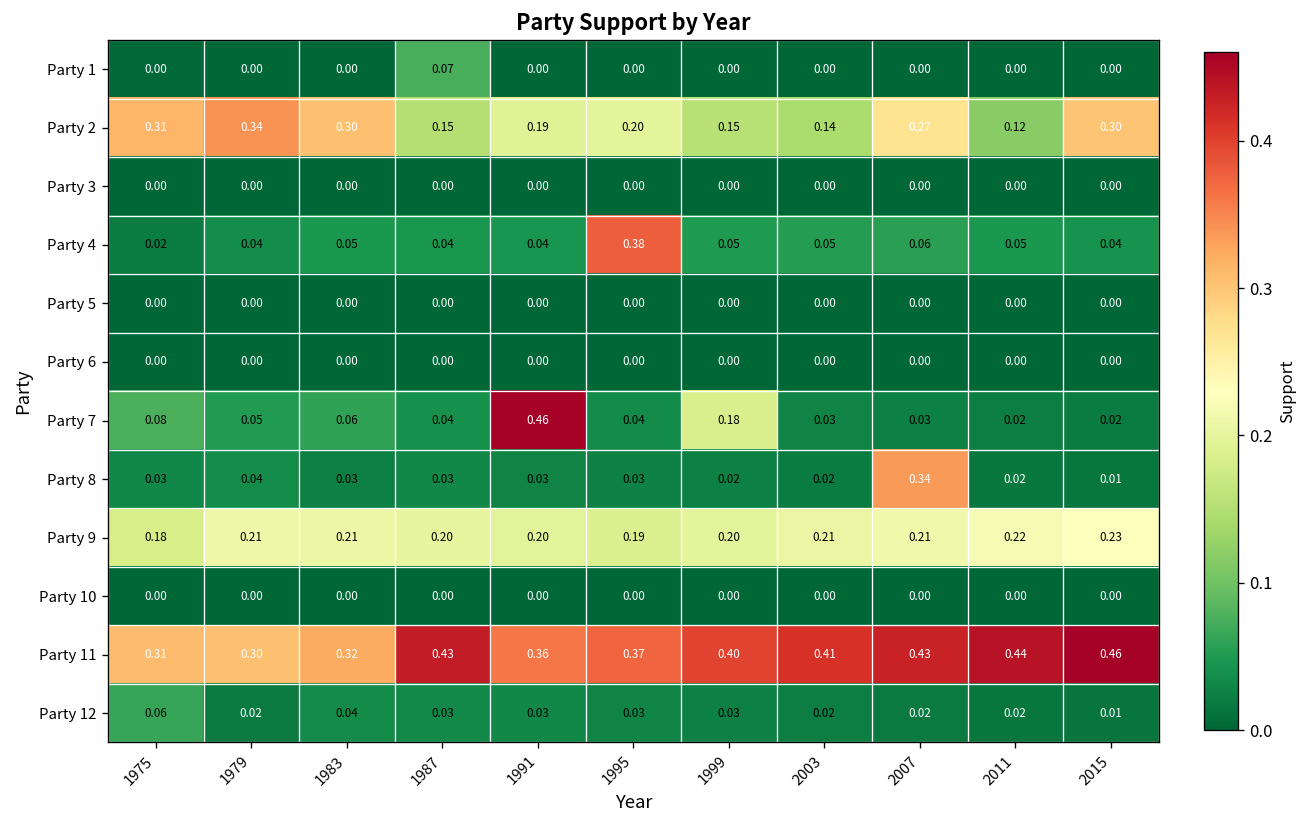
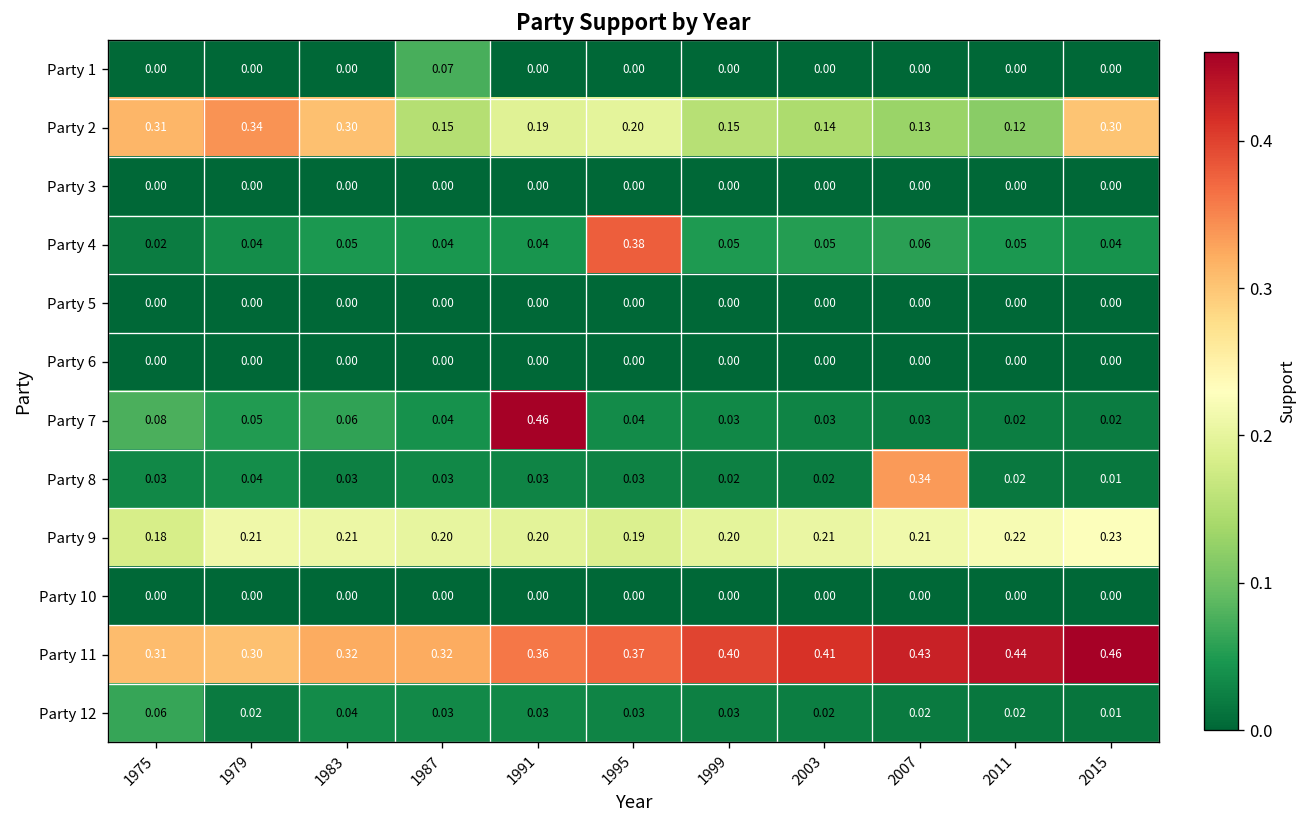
  {
    "Party 1": {
      "1975": 0.00,
      "1979": 0.00,
      "1983": 0.00,
      "1987": 0.07,
      "1991": 0.00,
      "1995": 0.00,
      "1999": 0.00,
      "2003": 0.00,
      "2007": 0.00,
      "2011": 0.00,
      "2015": 0.00
    },
    "Party 2": {
      "1975": 0.31,
      "1979": 0.34,
      "1983": 0.30,
      "1987": 0.15,
      "1991": 0.19,
      "1995": 0.20,
      "1999": 0.15,
      "2003": 0.14,
-     "2007": 0.27,
+     "2007": 0.13,
      "2011": 0.12,
      "2015": 0.30
    },
    "Party 3": {
      "1975": 0.00,
      "1979": 0.00,
      "1983": 0.00,
      "1987": 0.00,
      "1991": 0.00,
      "1995": 0.00,
      "1999": 0.00,
      "2003": 0.00,
      "2007": 0.00,
      "2011": 0.00,
      "2015": 0.00
    },
    "Party 4": {
      "1975": 0.02,
      "1979": 0.04,
      "1983": 0.05,
      "1987": 0.04,
      "1991": 0.04,
      "1995": 0.38,
      "1999": 0.05,
      "2003": 0.05,
      "2007": 0.06,
      "2011": 0.05,
      "2015": 0.04
    },
    "Party 5": {
      "1975": 0.00,
      "1979": 0.00,
      "1983": 0.00,
      "1987": 0.00,
      "1991": 0.00,
      "1995": 0.00,
      "1999": 0.00,
      "2003": 0.00,
      "2007": 0.00,
      "2011": 0.00,
      "2015": 0.00
    },
    "Party 6": {
      "1975": 0.00,
      "1979": 0.00,
      "1983": 0.00,
      "1987": 0.00,
      "1991": 0.00,
      "1995": 0.00,
      "1999": 0.00,
      "2003": 0.00,
      "2007": 0.00,
      "2011": 0.00,
      "2015": 0.00
    },
    "Party 7": {
      "1975": 0.08,
      "1979": 0.05,
      "1983": 0.06,
      "1987": 0.04,
      "1991": 0.46,
      "1995": 0.04,
-     "1999": 0.18,
+     "1999": 0.03,
      "2003": 0.03,
      "2007": 0.03,
      "2011": 0.02,
      "2015": 0.02
    },
    "Party 8": {
      "1975": 0.03,
      "1979": 0.04,
      "1983": 0.03,
      "1987": 0.03,
      "1991": 0.03,
      "1995": 0.03,
      "1999": 0.02,
      "2003": 0.02,
      "2007": 0.34,
      "2011": 0.02,
      "2015": 0.01
    },
    "Party 9": {
      "1975": 0.18,
      "1979": 0.21,
      "1983": 0.21,
      "1987": 0.20,
      "1991": 0.20,
      "1995": 0.19,
      "1999": 0.20,
      "2003": 0.21,
      "2007": 0.21,
      "2011": 0.22,
      "2015": 0.23
    },
    "Party 10": {
      "1975": 0.00,
      "1979": 0.00,
      "1983": 0.00,
      "1987": 0.00,
      "1991": 0.00,
      "1995": 0.00,
      "1999": 0.00,
      "2003": 0.00,
      "2007": 0.00,
      "2011": 0.00,
      "2015": 0.00
    },
    "Party 11": {
      "1975": 0.31,
      "1979": 0.30,
      "1983": 0.32,
-     "1987": 0.43,
+     "1987": 0.32,
      "1991": 0.36,
      "1995": 0.37,
      "1999": 0.40,
      "2003": 0.41,
      "2007": 0.43,
      "2011": 0.44,
      "2015": 0.46
    },
    "Party 12": {
      "1975": 0.06,
      "1979": 0.02,
      "1983": 0.04,
      "1987": 0.03,
      "1991": 0.03,
      "1995": 0.03,
      "1999": 0.03,
      "2003": 0.02,
      "2007": 0.02,
      "2011": 0.02,
      "2015": 0.01
    }
  }
